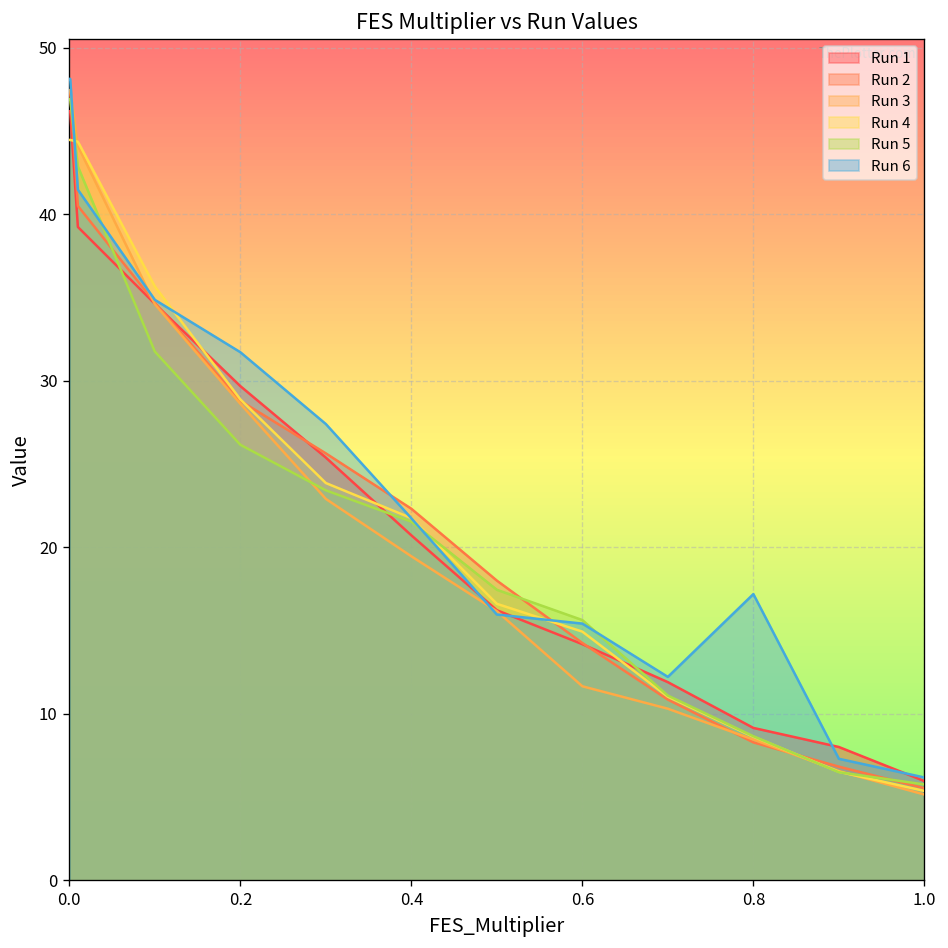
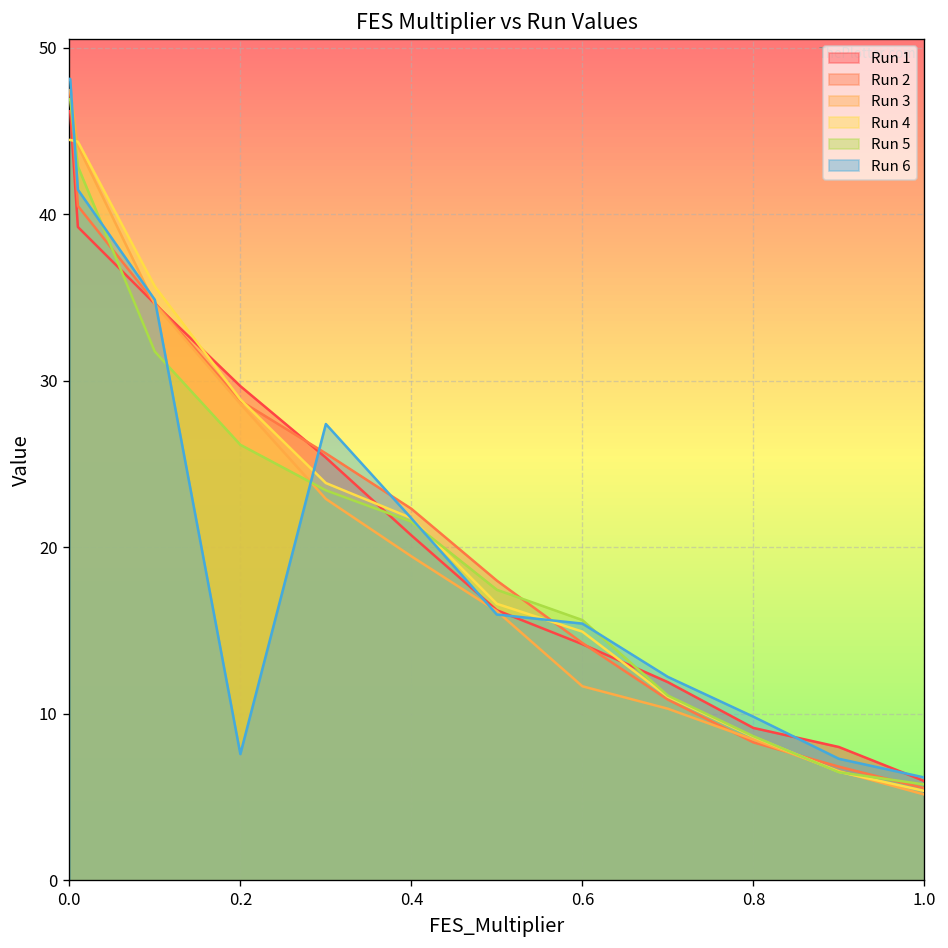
  {
    "Run 6": {
      "0.0": 48.1,
-     "0.2": 31.7,
+     "0.2": 7.6,
      "0.6": 15.4,
-     "0.8": 17.2,
+     "0.8": 9.8,
      "1.0": 6.2
    }
  }
